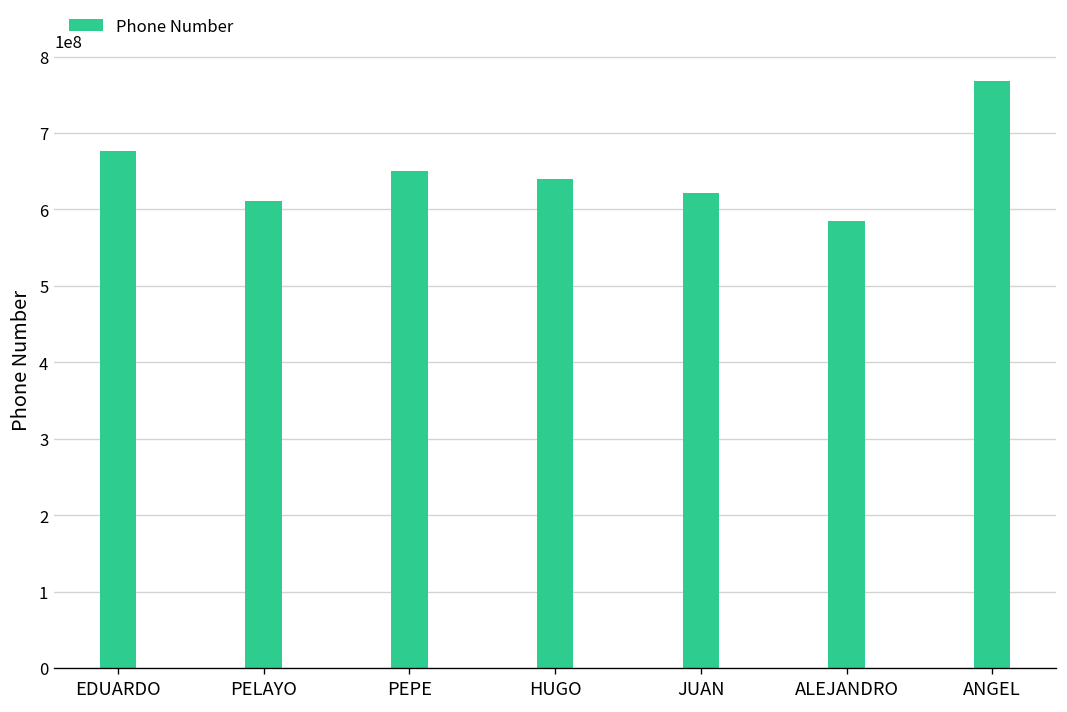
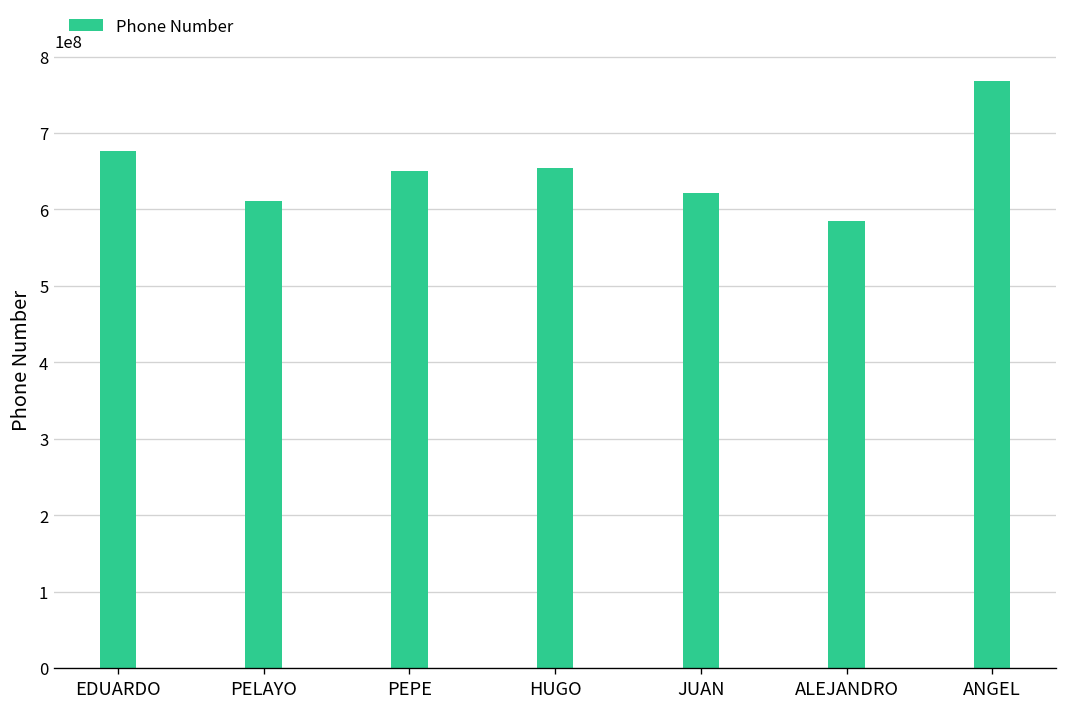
  {
    "EDUARDO": 680000000,
    "PELAYO": 610000000,
    "PEPE": 650000000,
-   "HUGO": 640000000,
+   "HUGO": 650000000,
    "JUAN": 620000000,
    "ALEJANDRO": 590000000,
    "ANGEL": 770000000
  }
